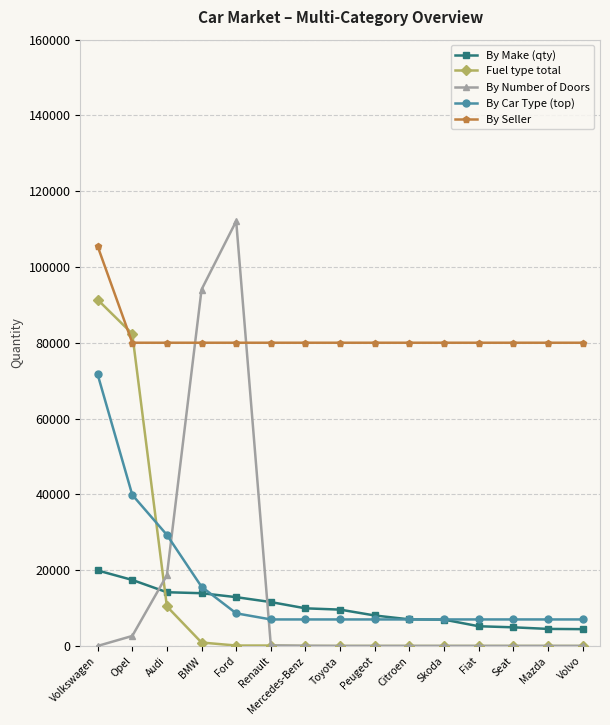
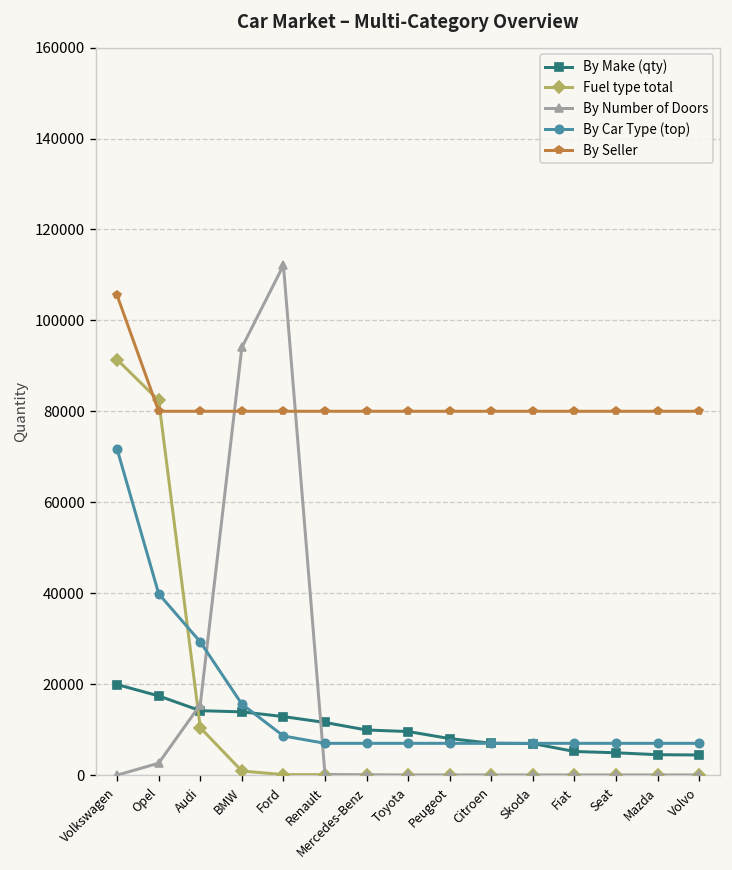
  {
    "By Number of Doors": {
      "Volkswagen": 0,
      "Opel": 3000,
-     "Audi": 19000,
+     "Audi": 16000,
      "BMW": 94000,
      "Ford": 112000
    }
  }
